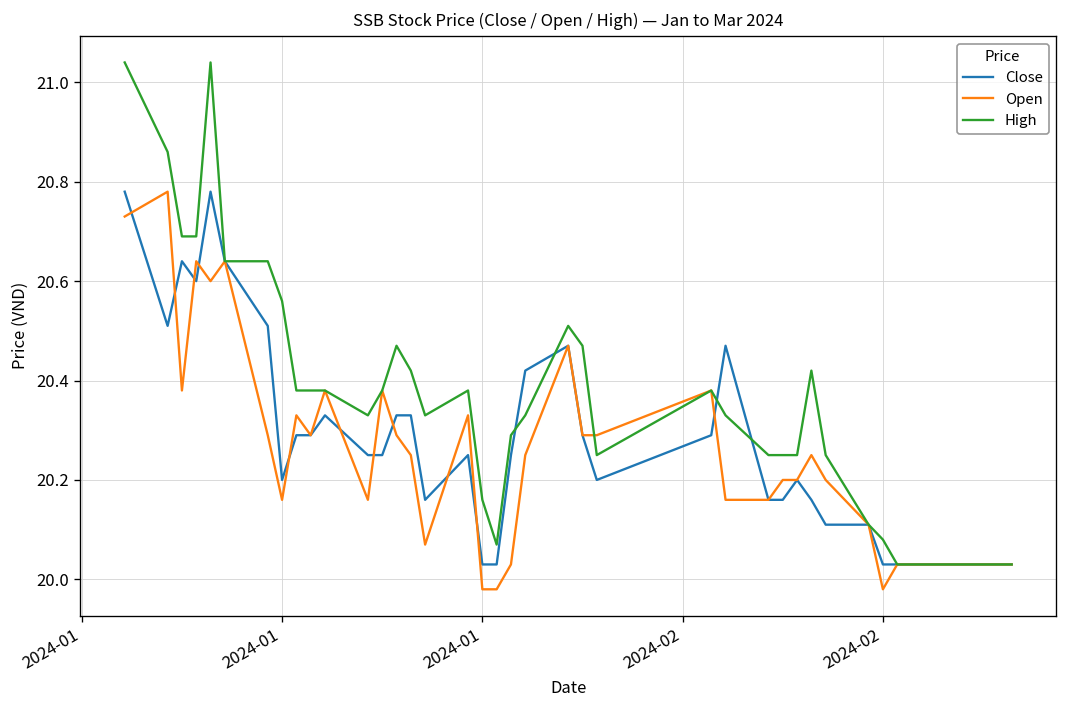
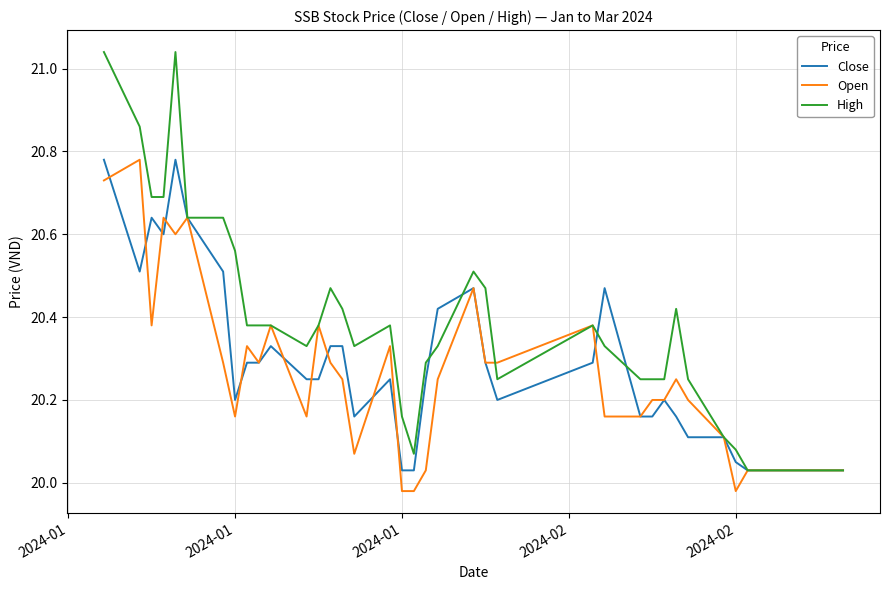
  {
    "Close": {
-     "2024-02": 20.03
+     "2024-02": 20.05
    },
    "Open": {
      "2024-02": 19.98
    },
    "High": {
      "2024-02": 20.08
    }
  }
